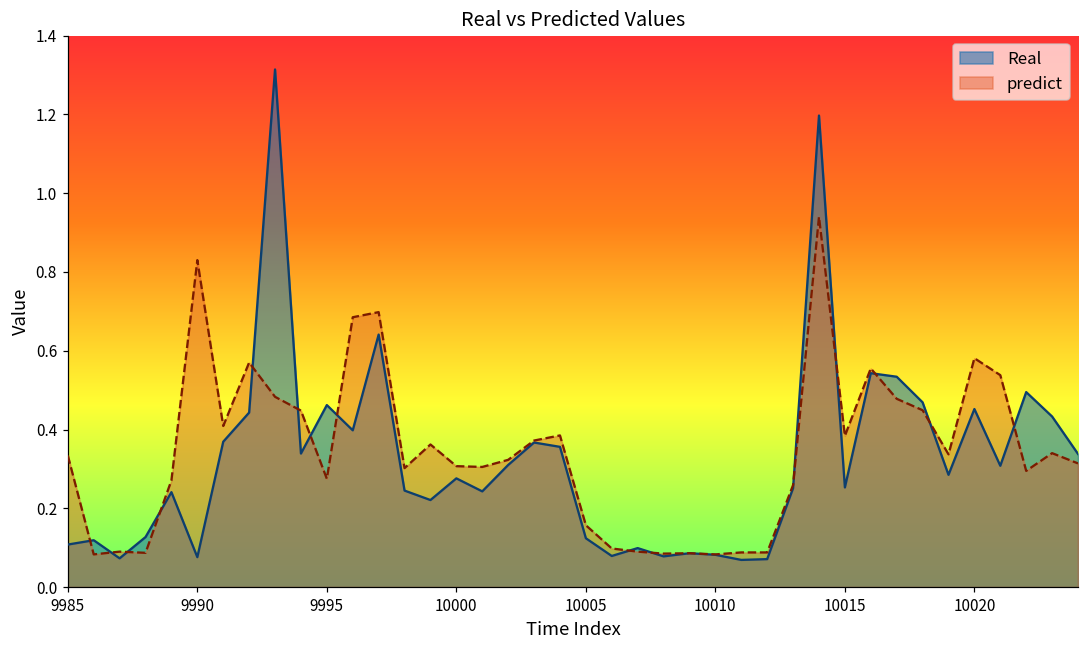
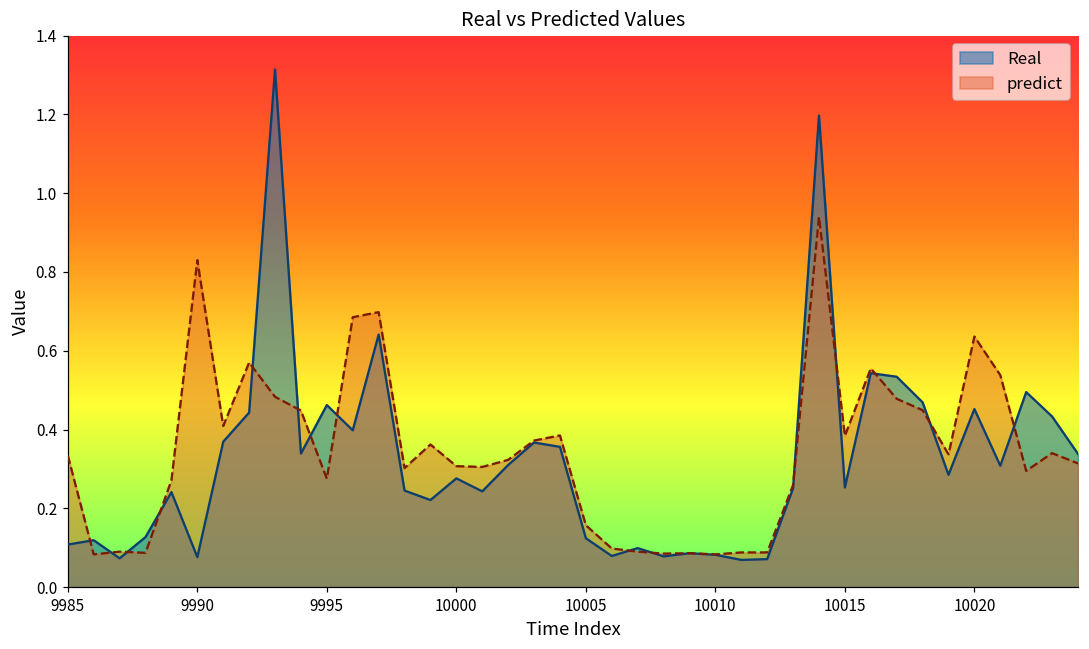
  {
    "Real": {
      "9985": 0.11,
      "9990": 0.08,
      "9995": 0.46,
      "10000": 0.28,
      "10005": 0.12,
      "10015": 0.25,
      "10020": 0.45
    },
    "predict": {
      "9985": 0.33,
      "9990": 0.83,
      "9995": 0.28,
      "10000": 0.31,
      "10005": 0.16,
      "10015": 0.38,
-     "10020": 0.58
+     "10020": 0.64
    }
  }
